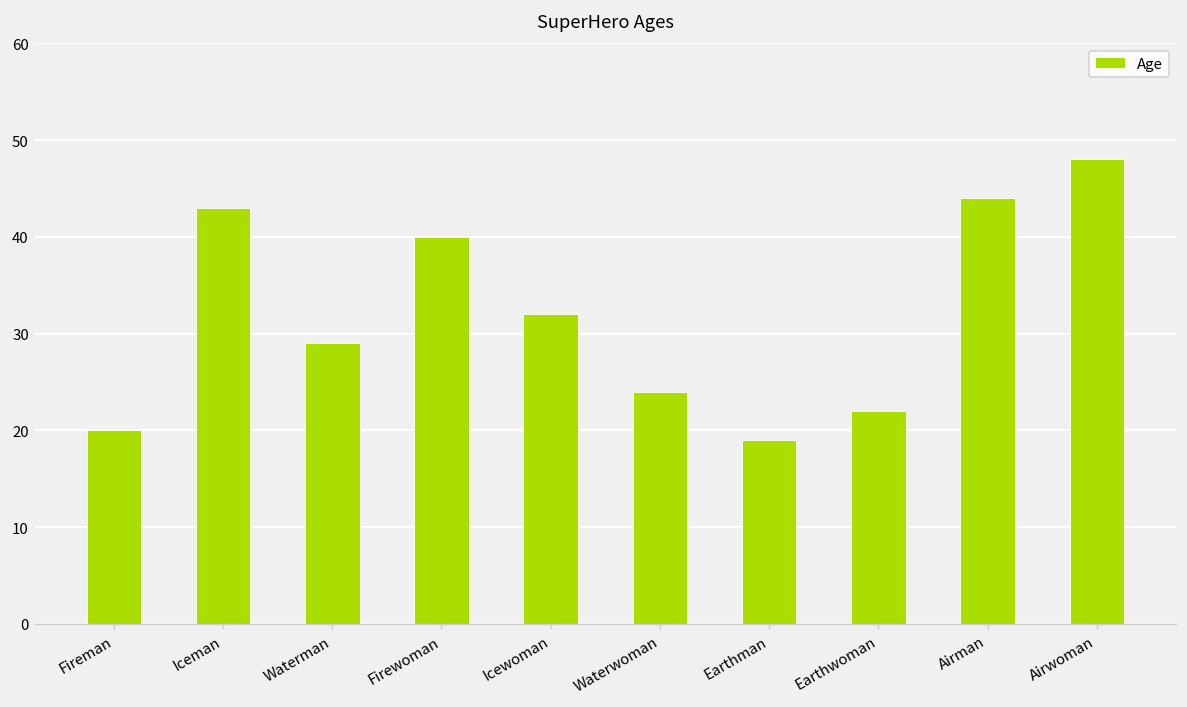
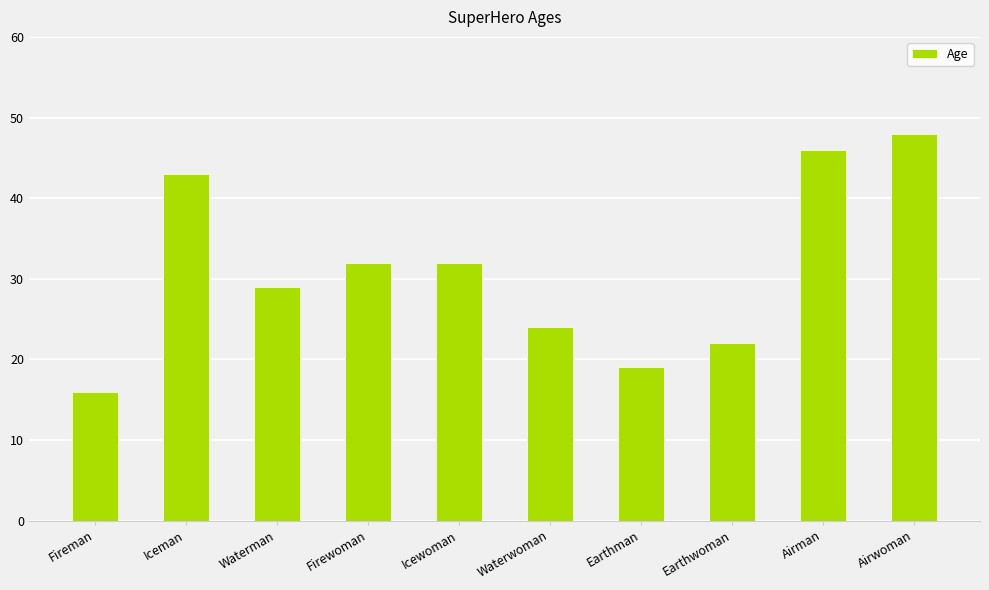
  {
-   "Fireman": 20,
+   "Fireman": 16,
    "Iceman": 43,
    "Waterman": 29,
-   "Firewoman": 40,
+   "Firewoman": 32,
    "Icewoman": 32,
    "Waterwoman": 24,
    "Earthman": 19,
    "Earthwoman": 22,
-   "Airman": 44,
+   "Airman": 46,
    "Airwoman": 48
  }
